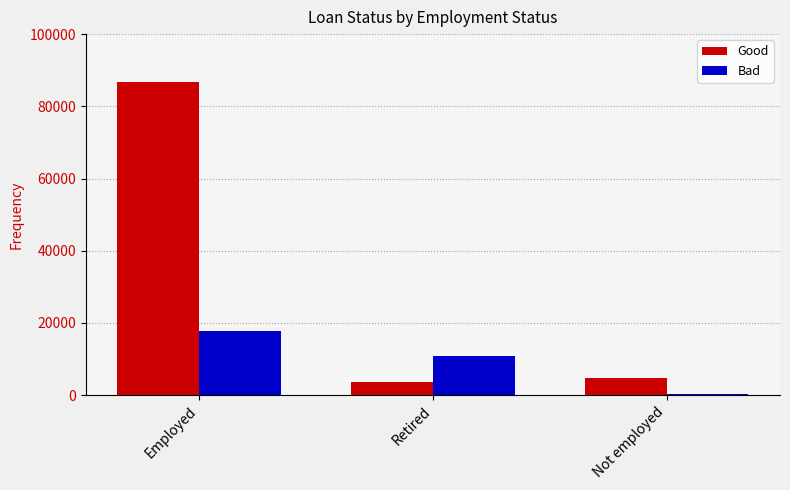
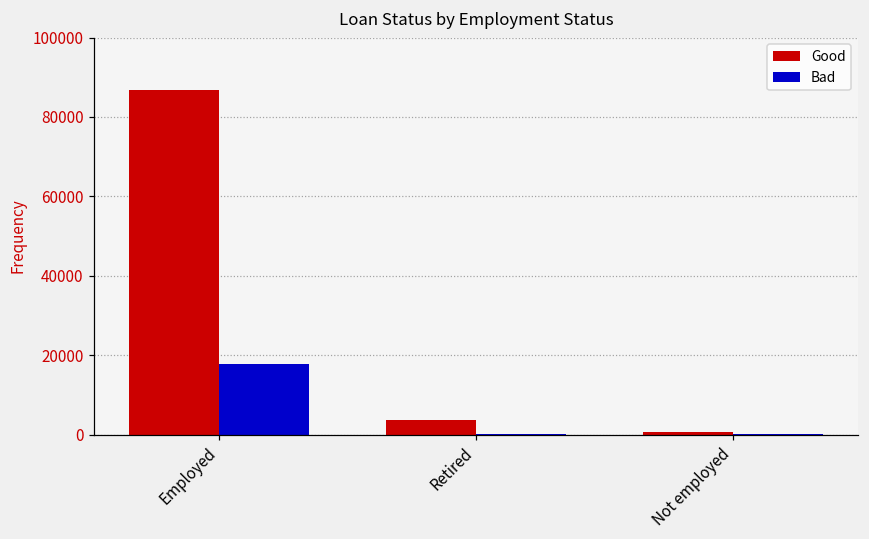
  {
    "Good": {
      "Employed": 87000,
      "Retired": 4000,
-     "Not employed": 5000
+     "Not employed": 1000
    },
    "Bad": {
      "Employed": 18000,
-     "Retired": 11000
+     "Retired": 0
    }
  }
